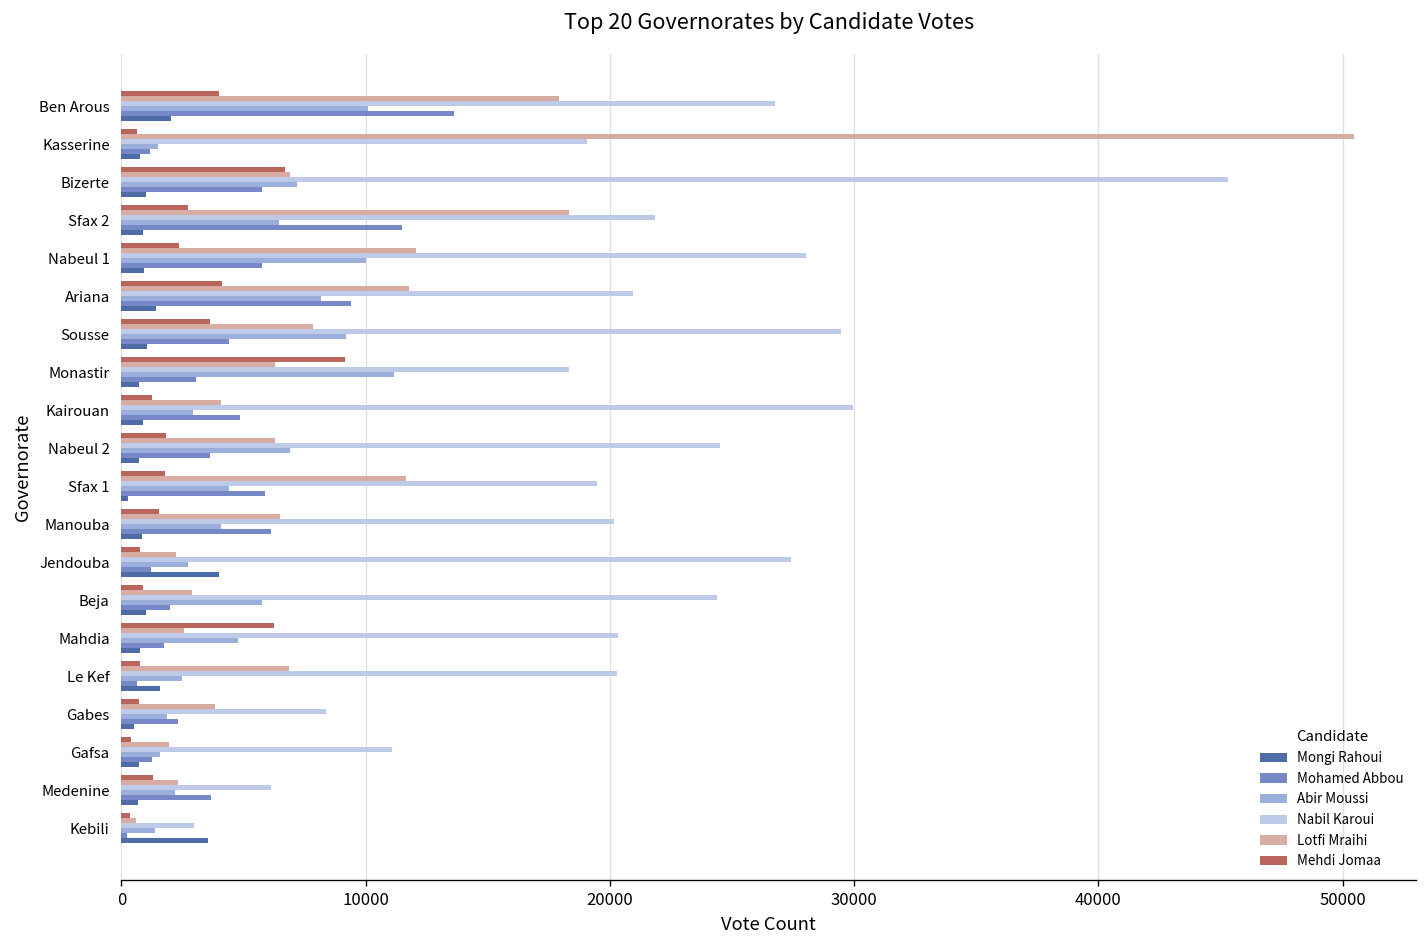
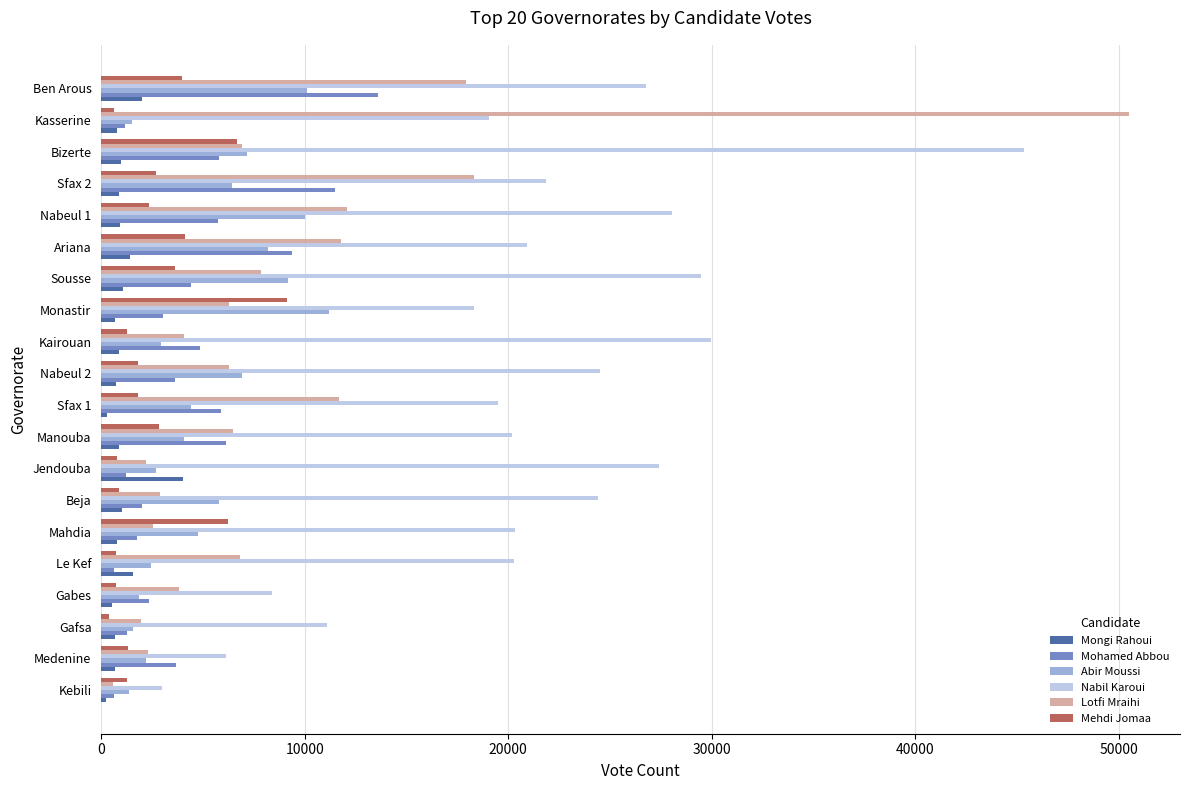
  {
    "Mongi Rahoui": {
      "Ben Arous": 2000,
      "Kasserine": 800,
      "Bizerte": 1000,
      "Sfax 2": 900,
      "Nabeul 1": 900,
      "Ariana": 1400,
      "Sousse": 1100,
      "Monastir": 700,
      "Kairouan": 900,
      "Nabeul 2": 700,
      "Sfax 1": 300,
      "Manouba": 900,
      "Jendouba": 4000,
      "Beja": 1000,
      "Mahdia": 800,
      "Le Kef": 1600,
      "Gabes": 500,
      "Gafsa": 700,
      "Medenine": 700,
-     "Kebili": 3500
+     "Kebili": 200
    },
    "Mohamed Abbou": {
      "Ben Arous": 13600,
      "Kasserine": 1200,
      "Bizerte": 5800,
      "Sfax 2": 11500,
      "Nabeul 1": 5800,
      "Ariana": 9400,
      "Sousse": 4400,
      "Monastir": 3000,
      "Kairouan": 4800,
      "Nabeul 2": 3600,
      "Sfax 1": 5900,
      "Manouba": 6100,
      "Jendouba": 1200,
      "Beja": 2000,
      "Mahdia": 1700,
      "Le Kef": 600,
      "Gabes": 2300,
      "Gafsa": 1200,
      "Medenine": 3700,
-     "Kebili": 200
+     "Kebili": 600
    },
    "Lotfi Mraihi": {
      "Ben Arous": 17900,
      "Kasserine": 50500,
      "Bizerte": 6900,
      "Sfax 2": 18300,
      "Nabeul 1": 12100,
      "Ariana": 11800,
      "Sousse": 7900,
      "Monastir": 6300,
      "Kairouan": 4100,
      "Nabeul 2": 6300,
      "Sfax 1": 11700,
      "Manouba": 6500,
      "Jendouba": 2200,
      "Beja": 2900,
      "Mahdia": 2500,
      "Le Kef": 6800,
      "Gabes": 3800,
      "Gafsa": 2000,
      "Medenine": 2300,
      "Kebili": 600
    },
    "Mehdi Jomaa": {
      "Ben Arous": 4000,
      "Kasserine": 700,
      "Bizerte": 6700,
      "Sfax 2": 2700,
      "Nabeul 1": 2400,
      "Ariana": 4100,
      "Sousse": 3600,
      "Monastir": 9200,
      "Kairouan": 1300,
      "Nabeul 2": 1800,
      "Sfax 1": 1800,
-     "Manouba": 1500,
+     "Manouba": 2800,
      "Jendouba": 800,
      "Beja": 900,
      "Mahdia": 6300,
      "Le Kef": 700,
      "Gabes": 700,
      "Gafsa": 400,
      "Medenine": 1300,
-     "Kebili": 400
+     "Kebili": 1200
    }
  }
